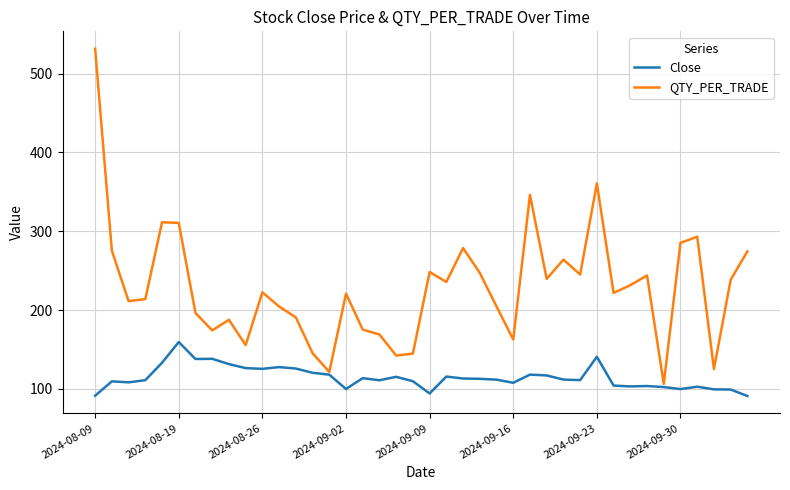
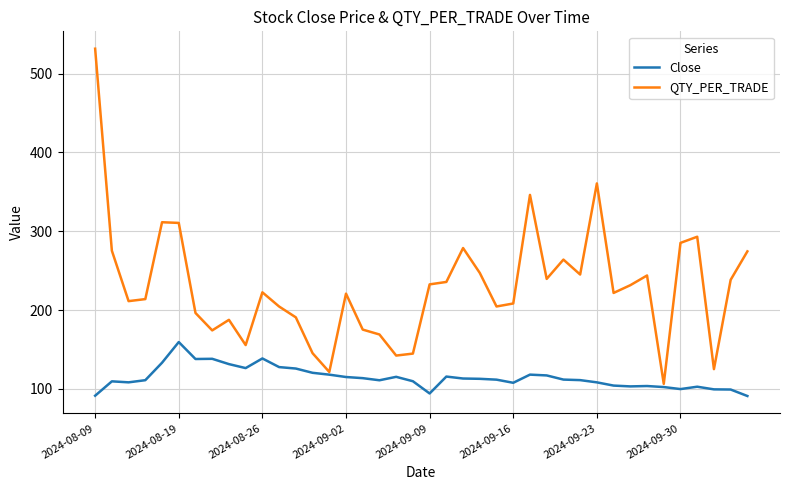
  {
    "Close": {
      "2024-08-09": 90,
      "2024-08-19": 160,
-     "2024-08-26": 130,
-     "2024-09-02": 100,
+     "2024-08-26": 140,
+     "2024-09-02": 110,
      "2024-09-09": 90,
      "2024-09-16": 110,
-     "2024-09-23": 140,
+     "2024-09-23": 110,
      "2024-09-30": 100
    },
    "QTY_PER_TRADE": {
      "2024-08-09": 530,
      "2024-08-19": 310,
      "2024-08-26": 220,
      "2024-09-02": 220,
-     "2024-09-09": 250,
-     "2024-09-16": 160,
+     "2024-09-09": 230,
+     "2024-09-16": 210,
      "2024-09-23": 360,
      "2024-09-30": 290
    }
  }
